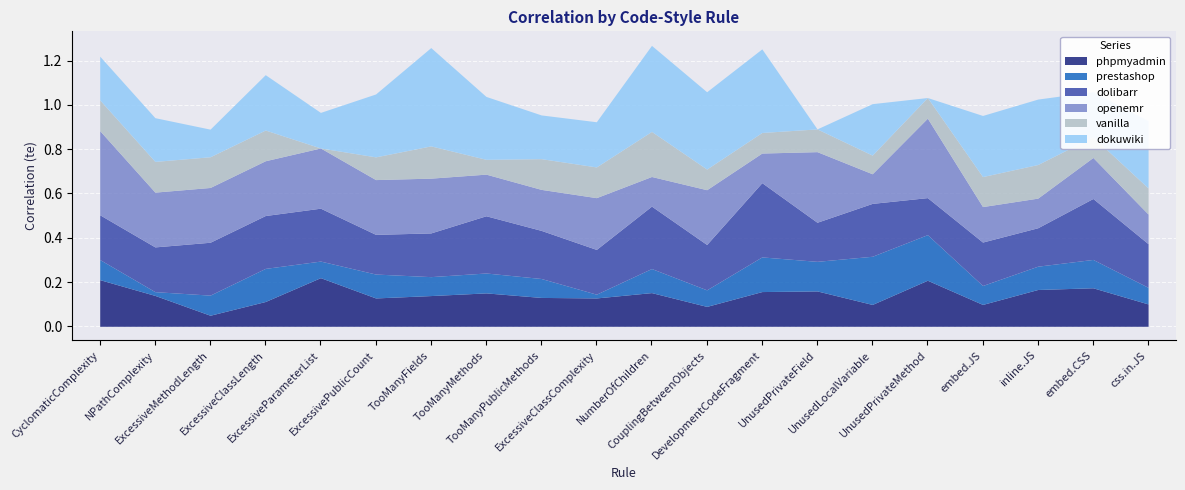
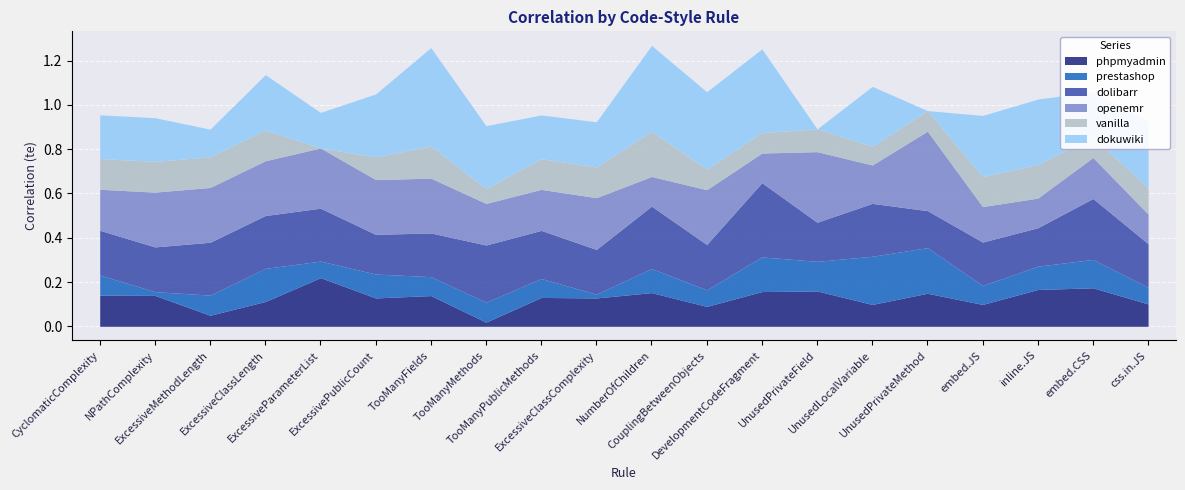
  {
    "phpmyadmin": {
-     "CyclomaticComplexity": 0.21,
+     "CyclomaticComplexity": 0.14,
      "NPathComplexity": 0.14,
      "ExcessiveMethodLength": 0.05,
      "ExcessiveClassLength": 0.11,
      "ExcessiveParameterList": 0.22,
      "ExcessivePublicCount": 0.13,
      "TooManyFields": 0.14,
-     "TooManyMethods": 0.15,
+     "TooManyMethods": 0.02,
      "TooManyPublicMethods": 0.13,
      "ExcessiveClassComplexity": 0.13,
      "NumberOfChildren": 0.15,
      "CouplingBetweenObjects": 0.09,
      "DevelopmentCodeFragment": 0.16,
      "UnusedPrivateField": 0.16,
      "UnusedLocalVariable": 0.10,
-     "UnusedPrivateMethod": 0.21,
+     "UnusedPrivateMethod": 0.15,
      "embed.JS": 0.10,
      "inline.JS": 0.17,
      "embed.CSS": 0.17,
      "css.in.JS": 0.10
    },
    "openemr": {
-     "CyclomaticComplexity": 0.38,
+     "CyclomaticComplexity": 0.19,
      "NPathComplexity": 0.25,
      "ExcessiveMethodLength": 0.25,
      "ExcessiveClassLength": 0.25,
      "ExcessivePublicCount": 0.25,
      "TooManyFields": 0.25,
      "TooManyMethods": 0.19,
      "TooManyPublicMethods": 0.19,
      "ExcessiveClassComplexity": 0.23,
      "NumberOfChildren": 0.13,
      "CouplingBetweenObjects": 0.25,
      "DevelopmentCodeFragment": 0.13,
      "UnusedPrivateField": 0.32,
-     "UnusedLocalVariable": 0.13,
+     "UnusedLocalVariable": 0.17,
      "UnusedPrivateMethod": 0.36,
      "embed.JS": 0.16,
      "inline.JS": 0.13,
      "embed.CSS": 0.19,
      "css.in.JS": 0.13
    },
    "vanilla": {
      "CyclomaticComplexity": 0.14,
      "NPathComplexity": 0.14,
      "ExcessiveMethodLength": 0.14,
      "ExcessiveClassLength": 0.14,
      "ExcessivePublicCount": 0.10,
      "TooManyFields": 0.15,
      "TooManyMethods": 0.07,
      "TooManyPublicMethods": 0.14,
      "ExcessiveClassComplexity": 0.14,
      "NumberOfChildren": 0.20,
      "CouplingBetweenObjects": 0.09,
      "DevelopmentCodeFragment": 0.09,
      "UnusedLocalVariable": 0.08,
      "embed.JS": 0.14,
      "inline.JS": 0.15,
      "css.in.JS": 0.12
    },
    "dokuwiki": {
      "CyclomaticComplexity": 0.20,
      "NPathComplexity": 0.20,
      "ExcessiveMethodLength": 0.12,
      "ExcessiveClassLength": 0.25,
      "ExcessiveParameterList": 0.16,
      "ExcessivePublicCount": 0.28,
      "TooManyFields": 0.44,
      "TooManyMethods": 0.28,
      "TooManyPublicMethods": 0.20,
      "ExcessiveClassComplexity": 0.20,
      "NumberOfChildren": 0.39,
      "CouplingBetweenObjects": 0.35,
      "DevelopmentCodeFragment": 0.38,
-     "UnusedLocalVariable": 0.23,
+     "UnusedLocalVariable": 0.27,
      "embed.JS": 0.28,
      "inline.JS": 0.30
    }
  }
